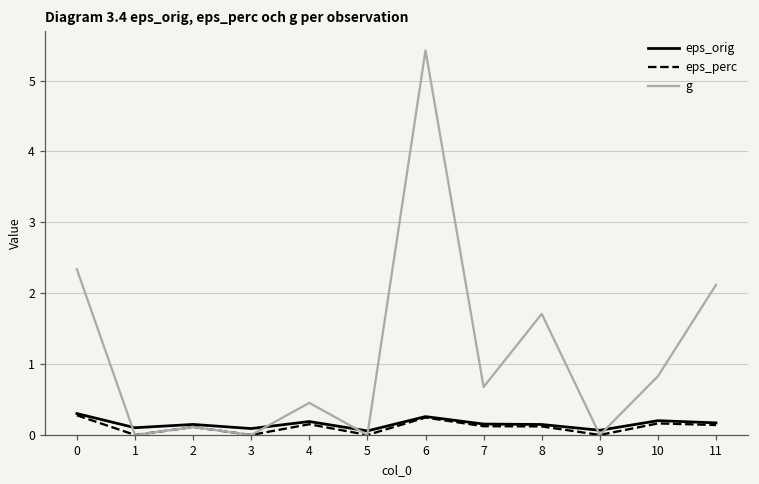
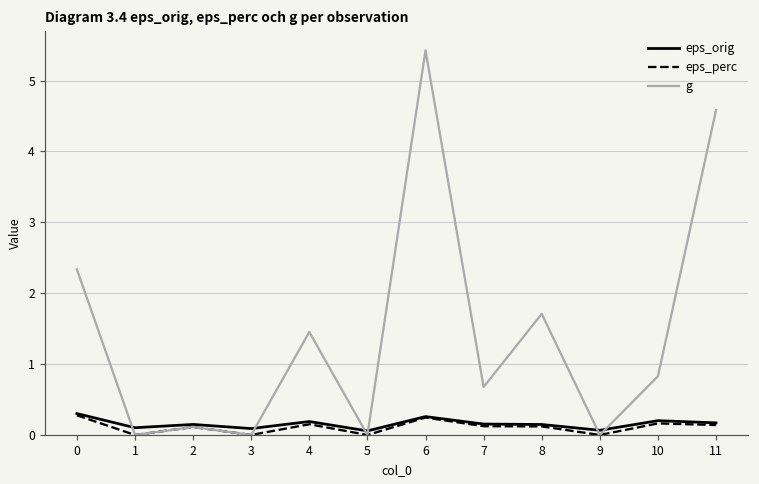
  {
    "g": {
      "0": 2.3,
-     "4": 0.5,
+     "4": 1.5,
      "6": 5.4,
      "7": 0.7,
      "8": 1.7,
      "10": 0.8,
-     "11": 2.1
+     "11": 4.6
    }
  }
